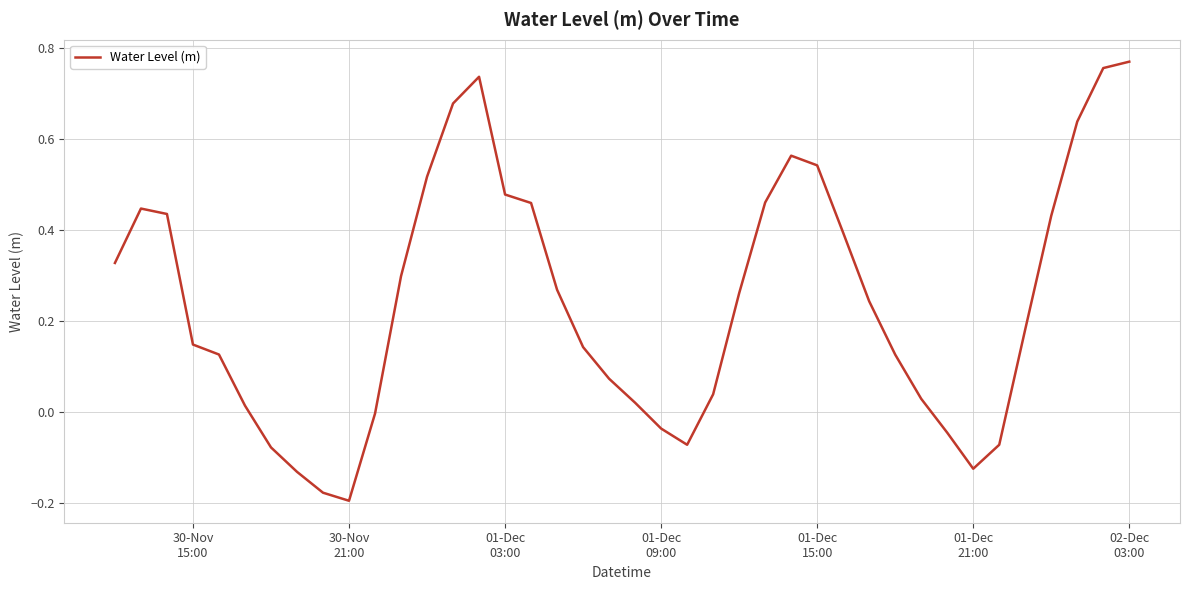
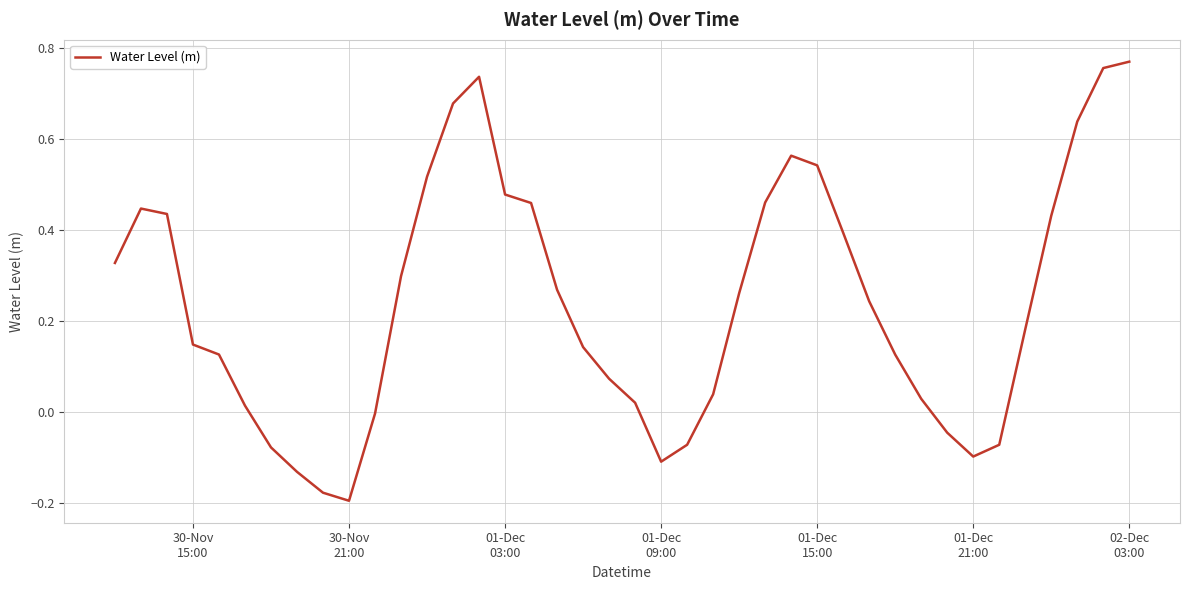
  {
    "30-Nov 15:00": 0.15,
    "30-Nov 21:00": -0.20,
    "01-Dec 03:00": 0.48,
-   "01-Dec 09:00": -0.04,
+   "01-Dec 09:00": -0.11,
    "01-Dec 15:00": 0.54,
-   "01-Dec 21:00": -0.12,
+   "01-Dec 21:00": -0.10,
    "02-Dec 03:00": 0.77
  }
